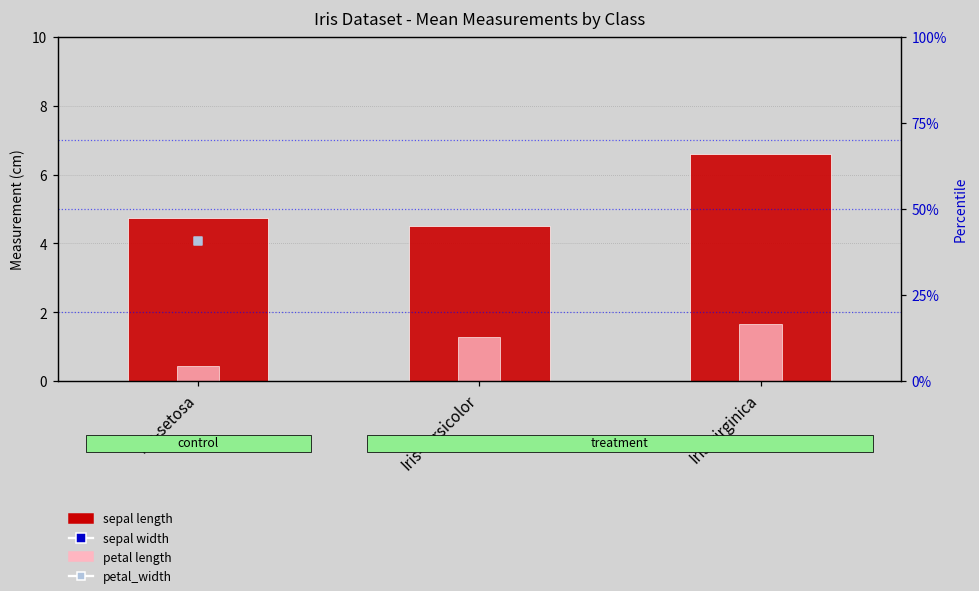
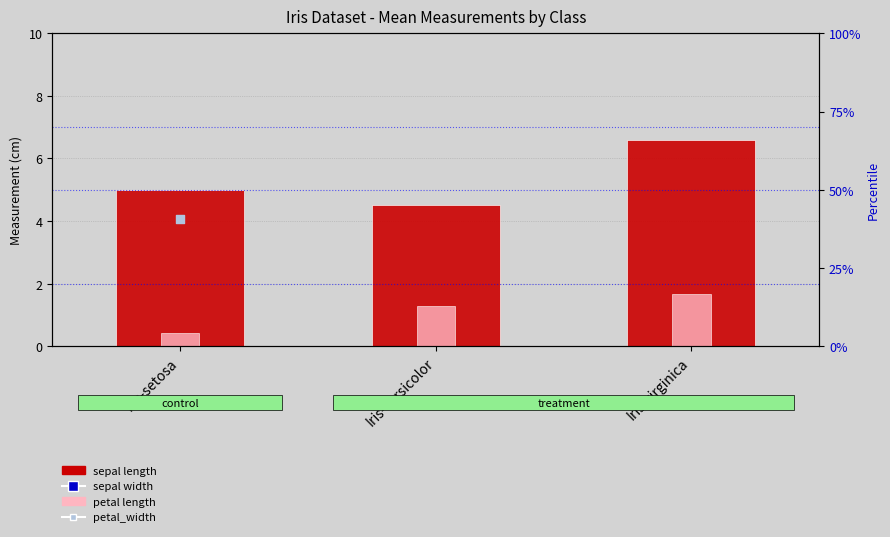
  {
    "sepal length": {
-     "Iris-setosa": 4.7,
+     "Iris-setosa": 5.0,
      "Iris-versicolor": 4.5,
      "Iris-virginica": 6.6
    }
  }
